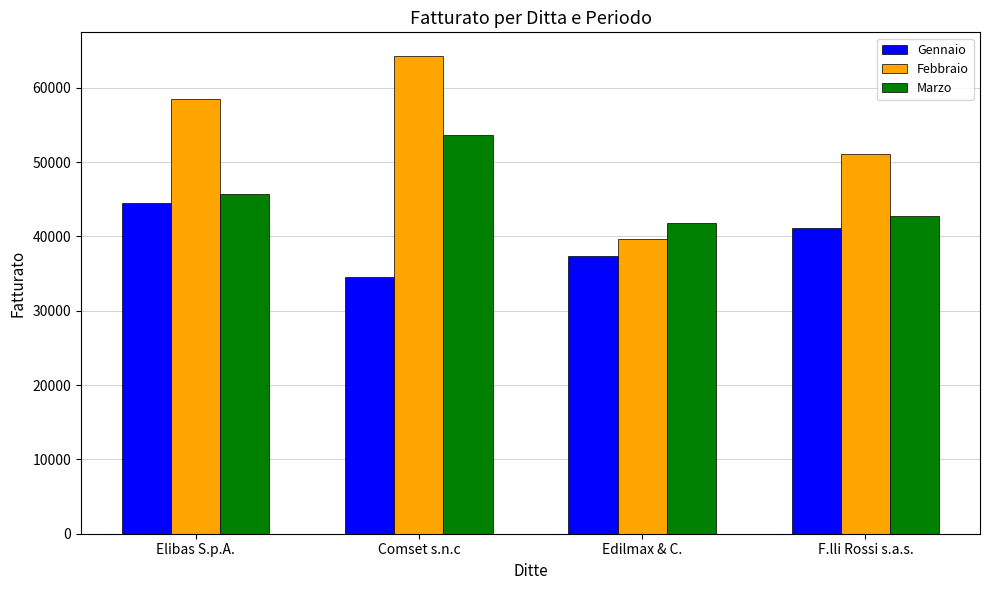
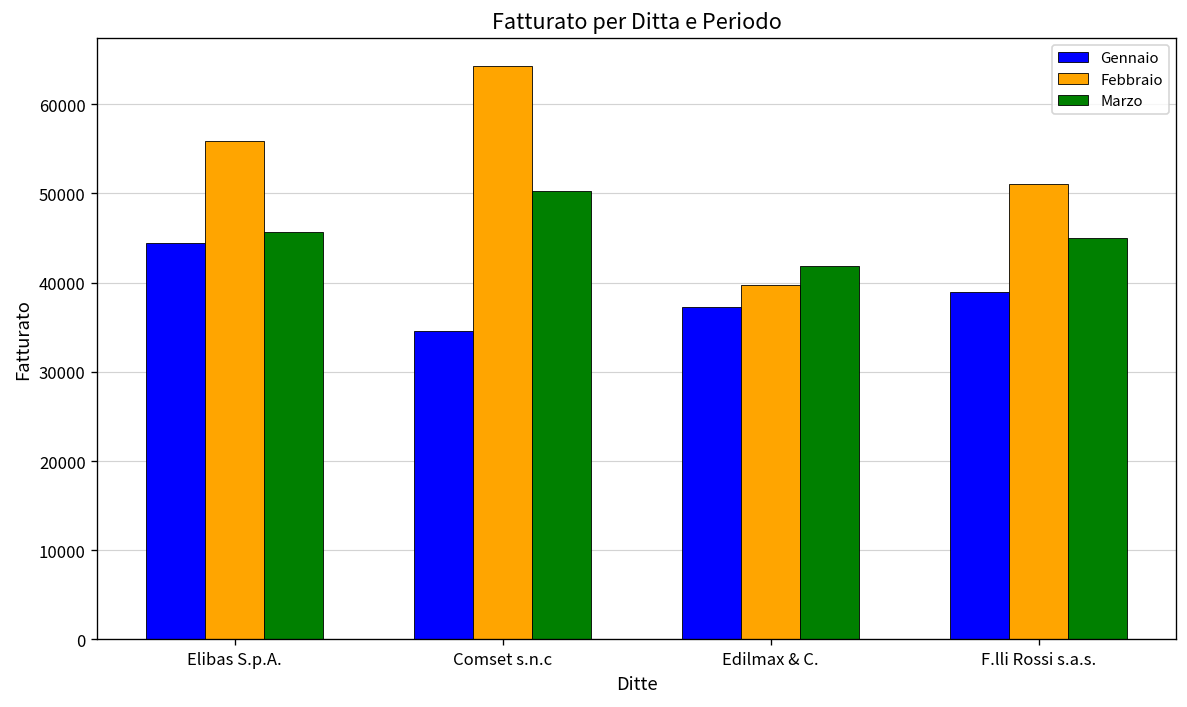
  {
    "Gennaio": {
      "Elibas S.p.A.": 44000,
      "Comset s.n.c": 35000,
      "Edilmax & C.": 37000,
-     "F.lli Rossi s.a.s.": 41000
+     "F.lli Rossi s.a.s.": 39000
    },
    "Febbraio": {
-     "Elibas S.p.A.": 58000,
+     "Elibas S.p.A.": 56000,
      "Comset s.n.c": 64000,
      "Edilmax & C.": 40000,
      "F.lli Rossi s.a.s.": 51000
    },
    "Marzo": {
      "Elibas S.p.A.": 46000,
-     "Comset s.n.c": 54000,
+     "Comset s.n.c": 50000,
      "Edilmax & C.": 42000,
-     "F.lli Rossi s.a.s.": 43000
+     "F.lli Rossi s.a.s.": 45000
    }
  }
